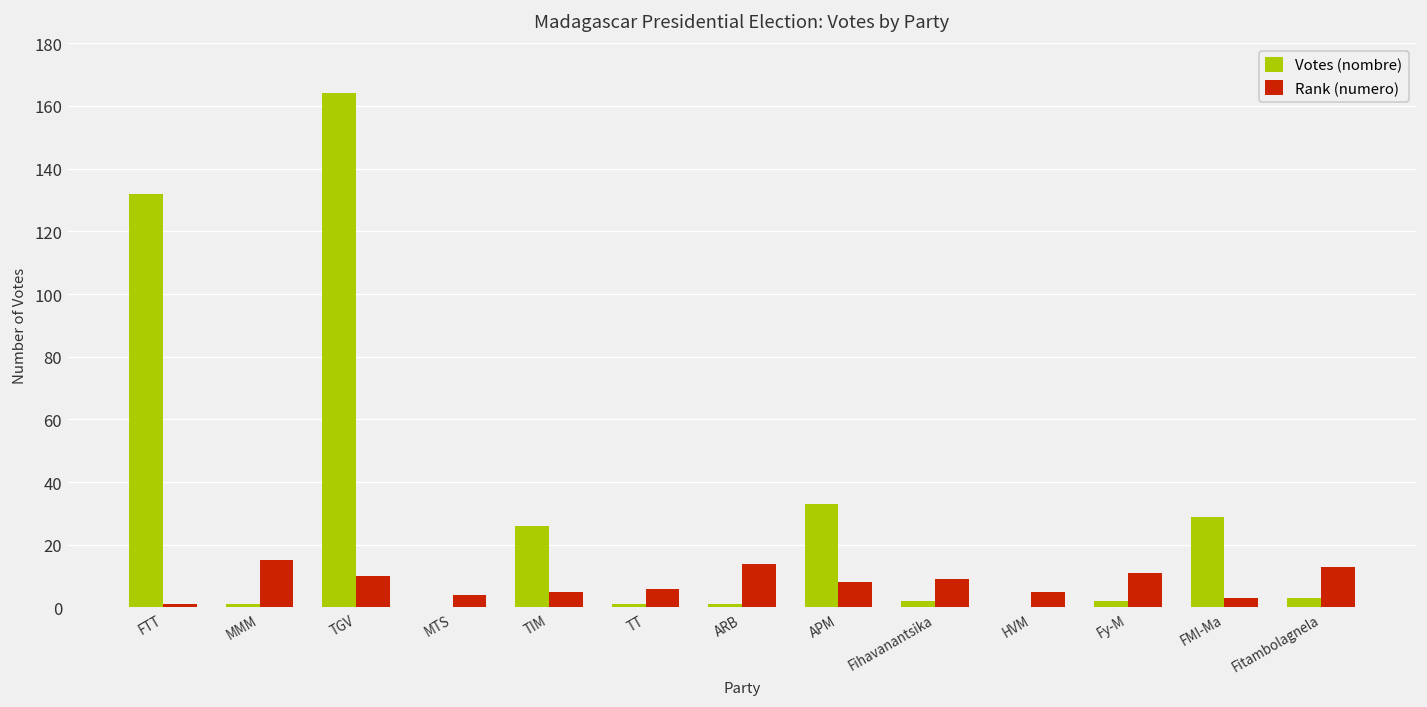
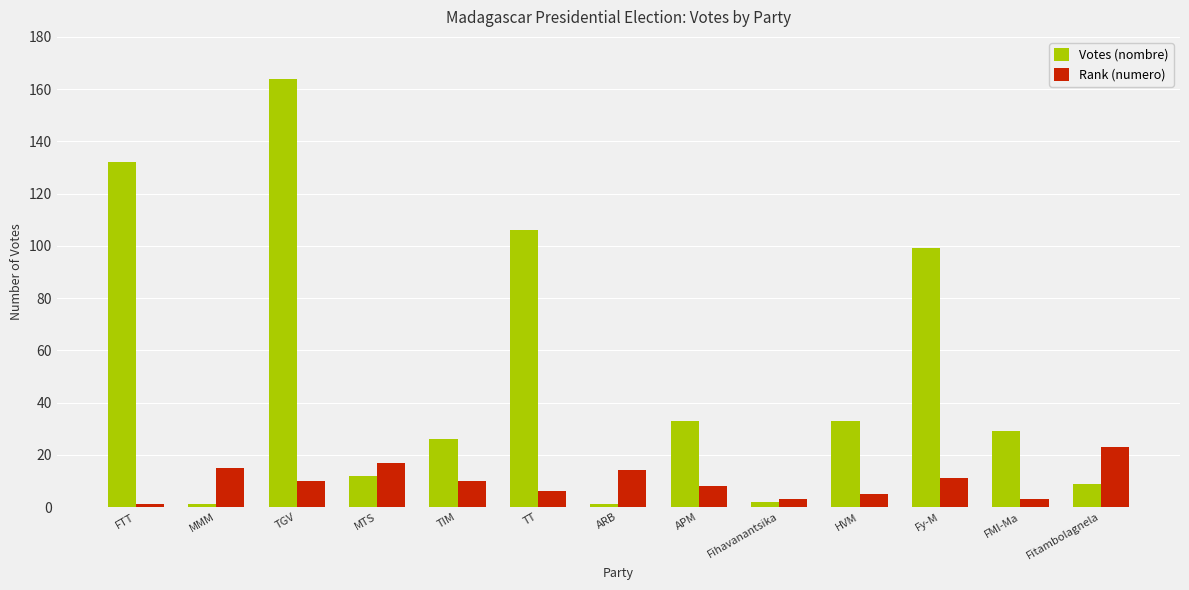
  {
    "Votes (nombre)": {
      "FTT": 132,
      "MMM": 1,
      "TGV": 164,
-     "MTS": 0,
+     "MTS": 12,
      "TIM": 26,
-     "TT": 1,
+     "TT": 106,
      "ARB": 1,
      "APM": 33,
      "Fihavanantsika": 2,
-     "HVM": 0,
-     "Fy-M": 2,
+     "HVM": 33,
+     "Fy-M": 99,
      "FMI-Ma": 29,
-     "Fitambolagnela": 3
+     "Fitambolagnela": 9
    },
    "Rank (numero)": {
      "FTT": 1,
      "MMM": 15,
      "TGV": 10,
-     "MTS": 4,
-     "TIM": 5,
+     "MTS": 17,
+     "TIM": 10,
      "TT": 6,
      "ARB": 14,
      "APM": 8,
-     "Fihavanantsika": 9,
+     "Fihavanantsika": 3,
      "HVM": 5,
      "Fy-M": 11,
      "FMI-Ma": 3,
-     "Fitambolagnela": 13
+     "Fitambolagnela": 23
    }
  }
